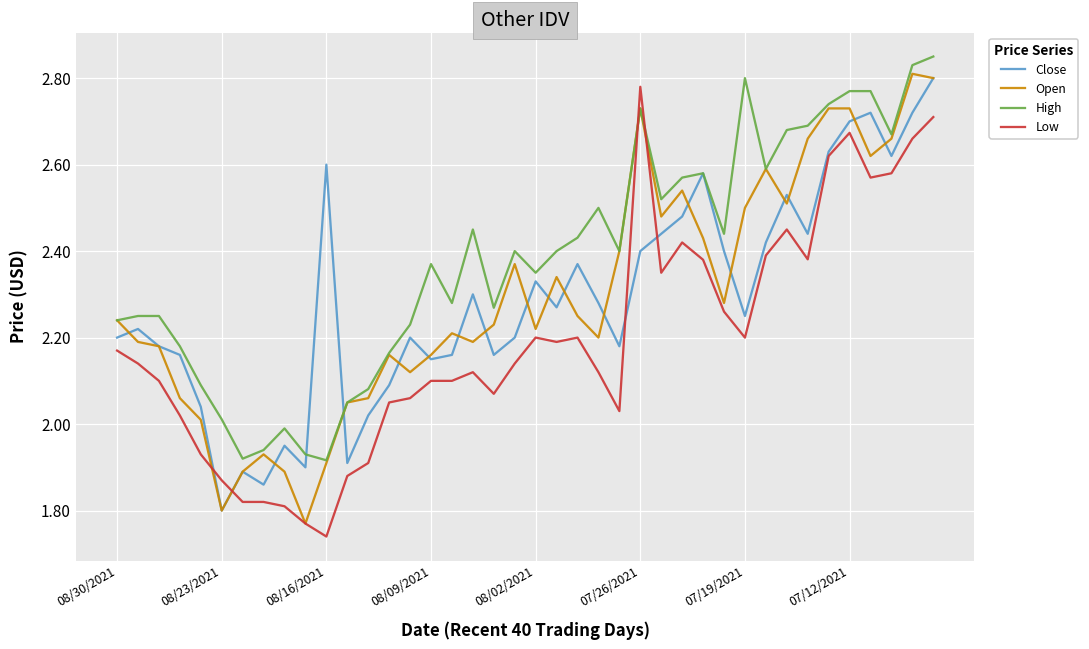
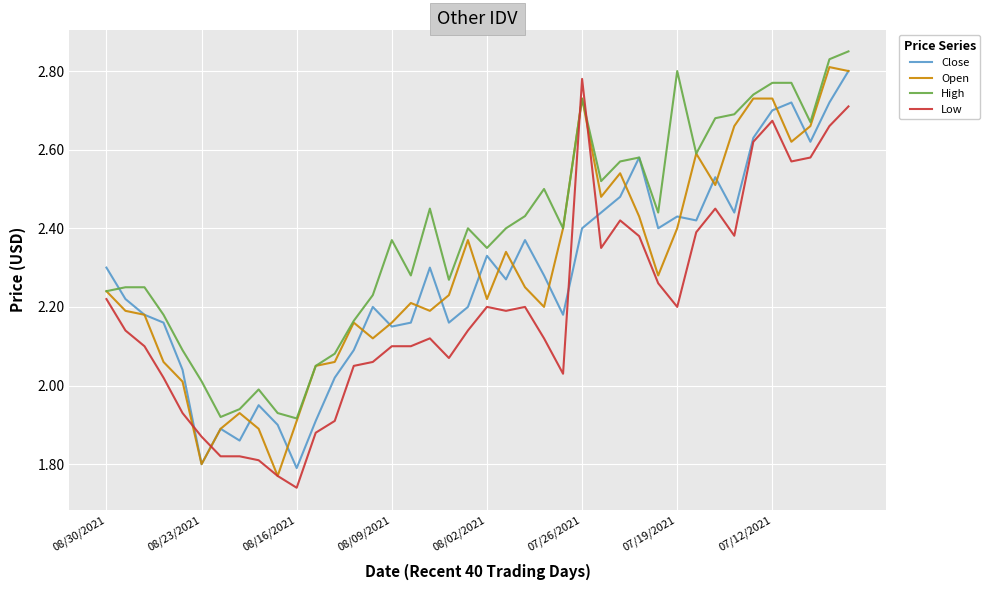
  {
    "Close": {
-     "08/30/2021": 2.2,
-     "08/16/2021": 2.60,
+     "08/30/2021": 2.3,
+     "08/16/2021": 1.79,
      "08/09/2021": 2.15,
      "08/02/2021": 2.33,
      "07/26/2021": 2.40,
-     "07/19/2021": 2.25,
+     "07/19/2021": 2.43,
      "07/12/2021": 2.70
    },
    "Open": {
      "08/09/2021": 2.16,
      "08/02/2021": 2.22,
-     "07/19/2021": 2.5,
+     "07/19/2021": 2.4,
      "07/12/2021": 2.73
    },
    "High": {
      "08/23/2021": 2.01,
      "08/09/2021": 2.37,
      "08/02/2021": 2.35,
      "07/19/2021": 2.80,
      "07/12/2021": 2.77
    },
    "Low": {
-     "08/30/2021": 2.17,
+     "08/30/2021": 2.22,
      "08/23/2021": 1.87,
      "08/16/2021": 1.74,
      "08/09/2021": 2.10,
      "08/02/2021": 2.20,
      "07/26/2021": 2.78,
      "07/19/2021": 2.20,
      "07/12/2021": 2.67
    }
  }
